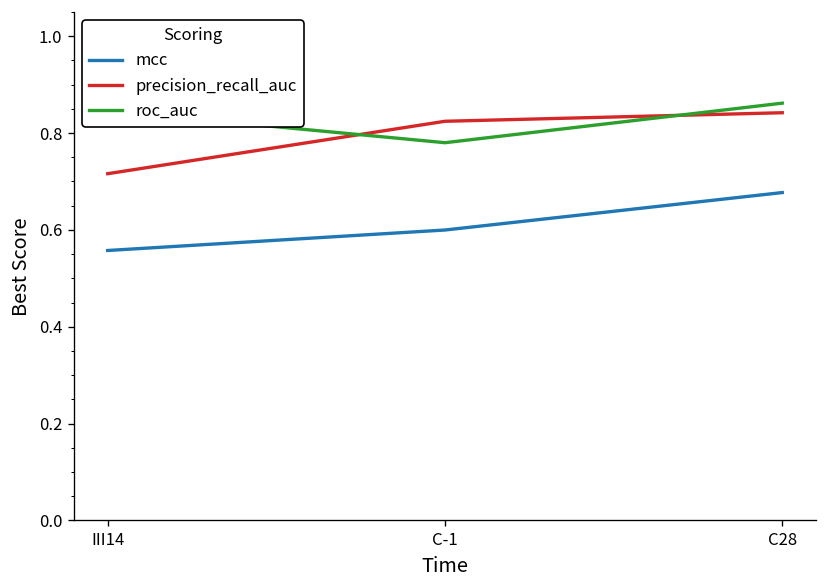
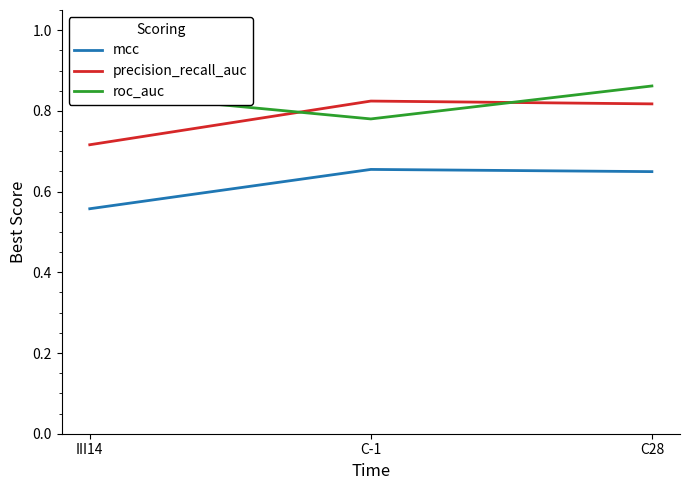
  {
    "mcc": {
      "III14": 0.56,
-     "C-1": 0.60,
-     "C28": 0.68
+     "C-1": 0.65,
+     "C28": 0.65
    },
    "precision_recall_auc": {
      "III14": 0.72,
      "C-1": 0.82,
-     "C28": 0.84
+     "C28": 0.82
    },
    "roc_auc": {
      "C-1": 0.78,
      "C28": 0.86
    }
  }
